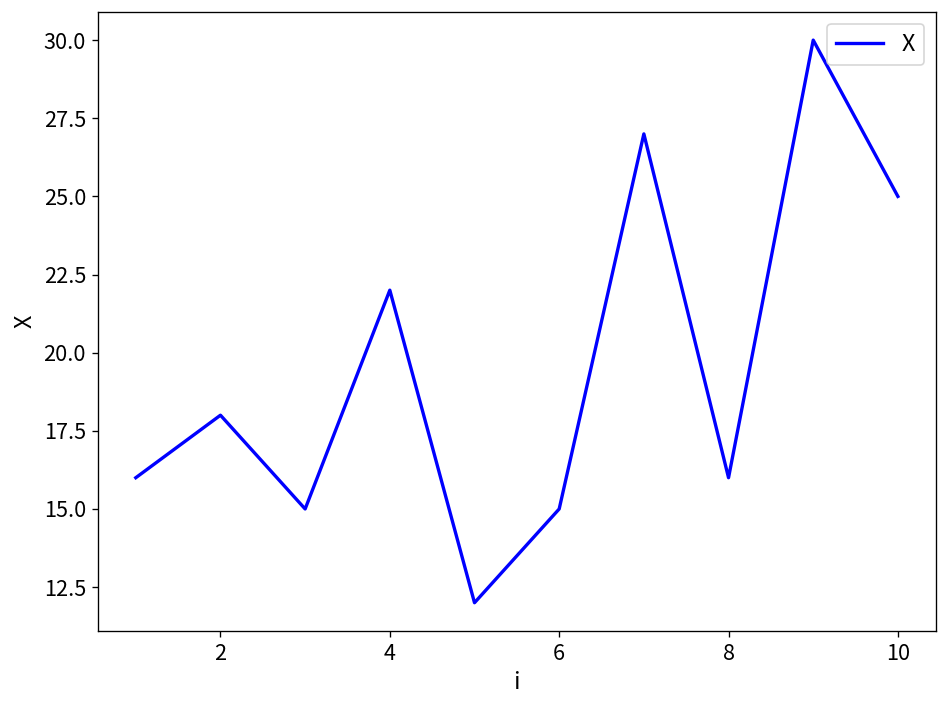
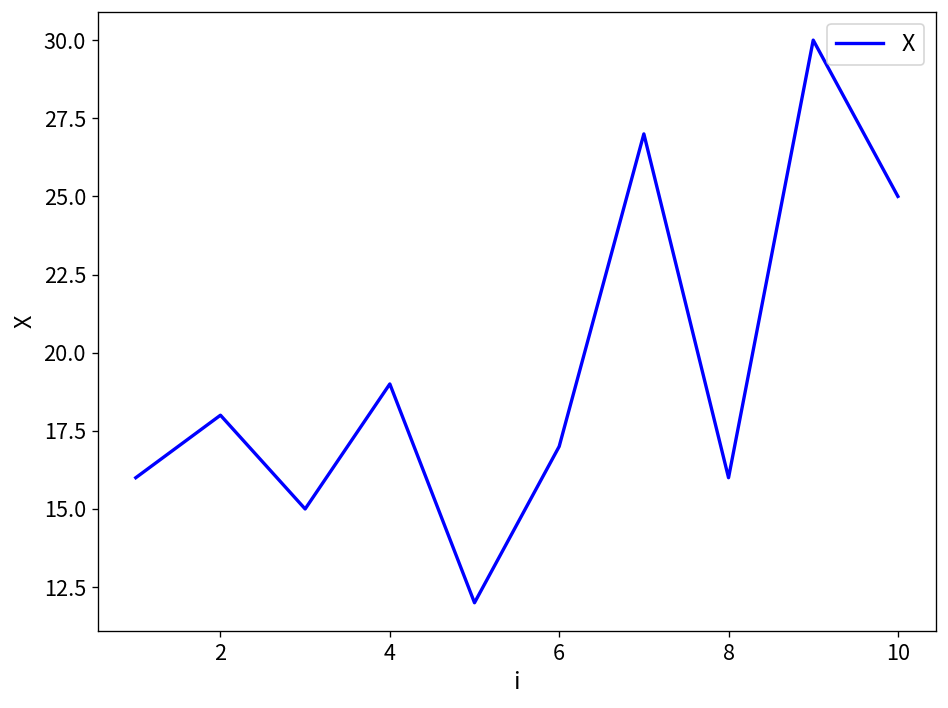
  {
    "2": 18,
-   "4": 22,
-   "6": 15,
+   "4": 19,
+   "6": 17,
    "8": 16,
    "10": 25
  }
